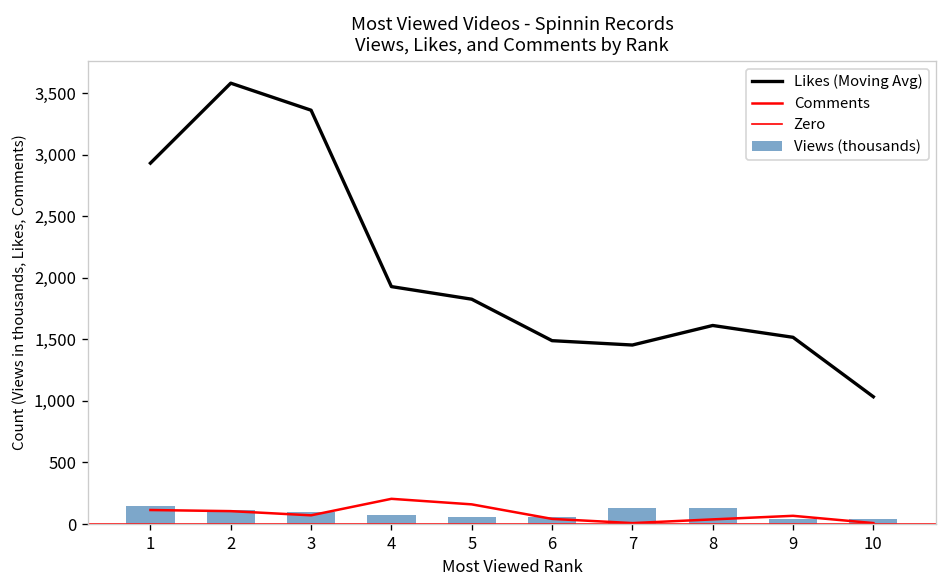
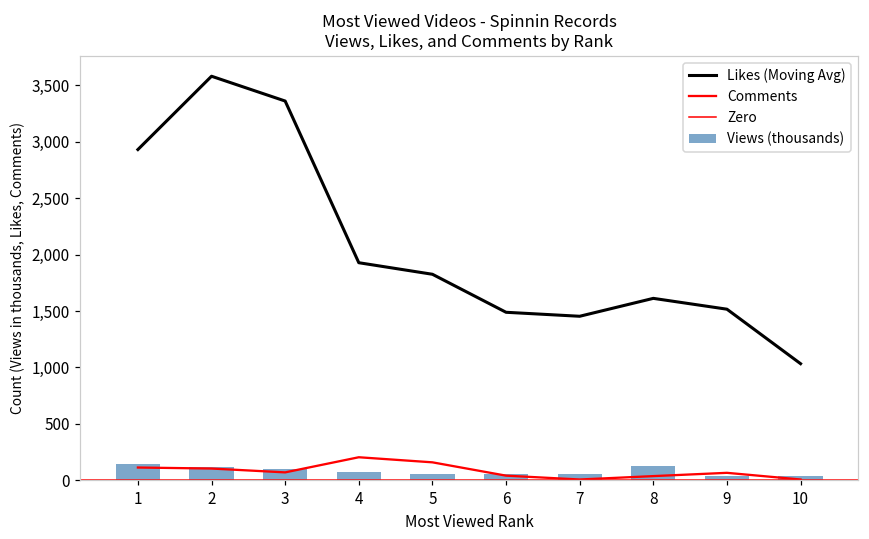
  {
    "Views (thousands)": {
      "1": "140",
      "2": "120",
      "3": "100",
      "4": "80",
      "5": "60",
      "6": "60",
-     "7": "130",
+     "7": "50",
      "8": "130",
      "9": "40",
      "10": "40"
    },
    "Likes (Moving Avg)": {
      "1": "2,930",
      "2": "3,580",
      "3": "3,360",
      "4": "1,930",
      "5": "1,830",
      "6": "1,490",
      "7": "1,450",
      "8": "1,610",
      "9": "1,520",
      "10": "1,030"
    },
    "Comments": {
      "1": "110",
      "2": "110",
      "3": "70",
      "4": "210",
      "5": "160",
      "6": "40",
      "7": "10",
      "8": "40",
      "9": "70",
      "10": "10"
    }
  }
